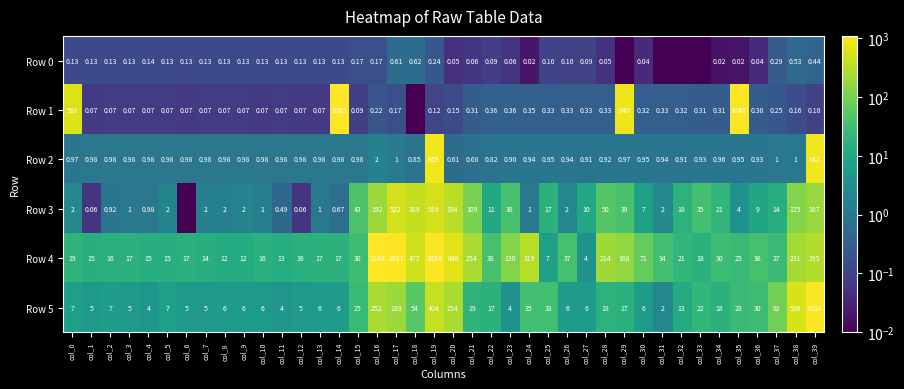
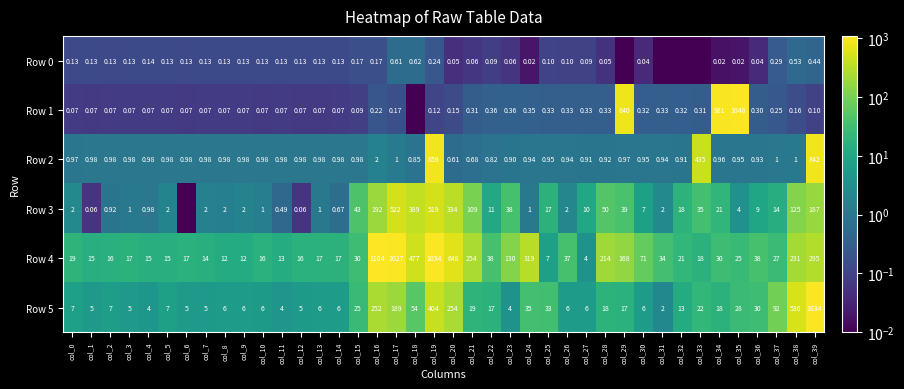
  {
    "Row 1": {
-     "col_0": 588,
+     "col_0": 0.07,
      "col_1": 0.07,
      "col_2": 0.07,
      "col_3": 0.07,
      "col_4": 0.07,
      "col_5": 0.07,
      "col_6": 0.07,
      "col_7": 0.07,
      "col_8": 0.07,
      "col_9": 0.07,
      "col_10": 0.07,
      "col_11": 0.07,
      "col_12": 0.07,
      "col_13": 0.07,
-     "col_14": 1083,
+     "col_14": 0.07,
      "col_15": 0.09,
      "col_16": 0.22,
      "col_17": 0.17,
      "col_19": 0.12,
      "col_20": 0.15,
      "col_21": 0.31,
      "col_22": 0.36,
      "col_23": 0.36,
      "col_24": 0.35,
      "col_25": 0.33,
      "col_26": 0.33,
      "col_27": 0.33,
      "col_28": 0.33,
      "col_29": 840,
      "col_30": 0.32,
      "col_31": 0.33,
      "col_32": 0.32,
      "col_33": 0.31,
-     "col_34": 0.31,
+     "col_34": 981,
      "col_35": 1048,
      "col_36": 0.30,
      "col_37": 0.25,
      "col_38": 0.16,
      "col_39": 0.10
    },
    "Row 2": {
      "col_0": 0.97,
      "col_1": 0.98,
      "col_2": 0.98,
      "col_3": 0.98,
      "col_4": 0.98,
      "col_5": 0.98,
      "col_6": 0.98,
      "col_7": 0.98,
      "col_8": 0.98,
      "col_9": 0.98,
      "col_10": 0.98,
      "col_11": 0.98,
      "col_12": 0.98,
      "col_13": 0.98,
      "col_14": 0.98,
      "col_15": 0.98,
      "col_16": 2,
      "col_17": 1,
      "col_18": 0.85,
      "col_19": 859,
      "col_20": 0.61,
      "col_21": 0.68,
      "col_22": 0.82,
      "col_23": 0.90,
      "col_24": 0.94,
      "col_25": 0.95,
      "col_26": 0.94,
      "col_27": 0.91,
      "col_28": 0.92,
      "col_29": 0.97,
      "col_30": 0.95,
      "col_31": 0.94,
      "col_32": 0.91,
-     "col_33": 0.93,
+     "col_33": 435,
      "col_34": 0.96,
      "col_35": 0.95,
      "col_36": 0.93,
      "col_37": 1,
      "col_38": 1,
      "col_39": 842
    }
  }
